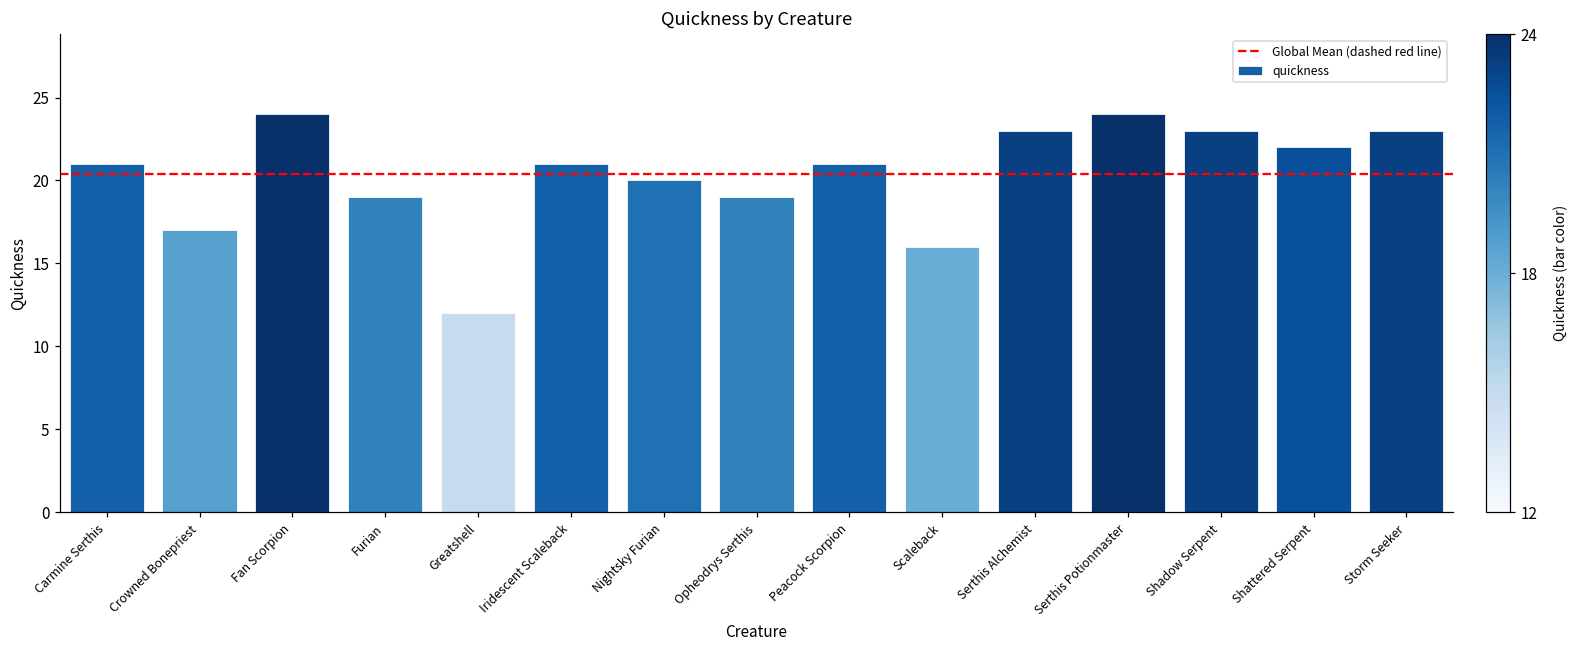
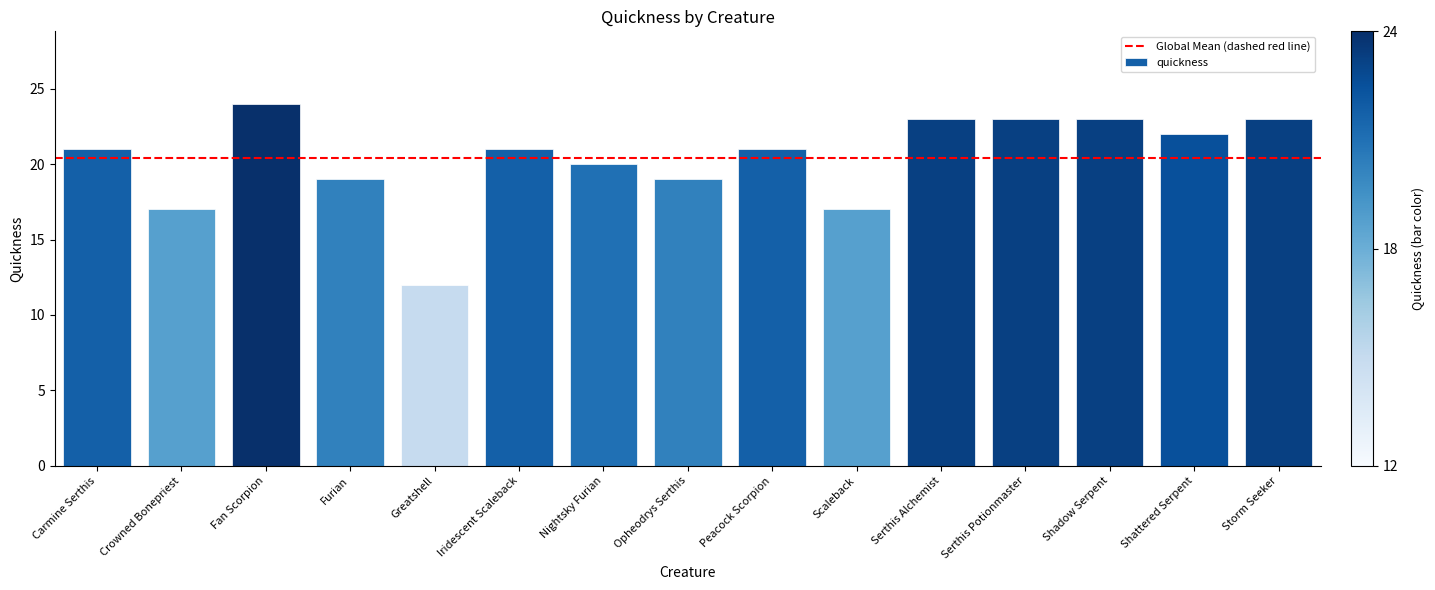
  {
    "Carmine Serthis": 21,
    "Crowned Bonepriest": 17,
    "Fan Scorpion": 24,
    "Furian": 19,
    "Greatshell": 12,
    "Iridescent Scaleback": 21,
    "Nightsky Furian": 20,
    "Opheodrys Serthis": 19,
    "Peacock Scorpion": 21,
-   "Scaleback": 16,
+   "Scaleback": 17,
    "Serthis Alchemist": 23,
-   "Serthis Potionmaster": 24,
+   "Serthis Potionmaster": 23,
    "Shadow Serpent": 23,
    "Shattered Serpent": 22,
    "Storm Seeker": 23
  }
